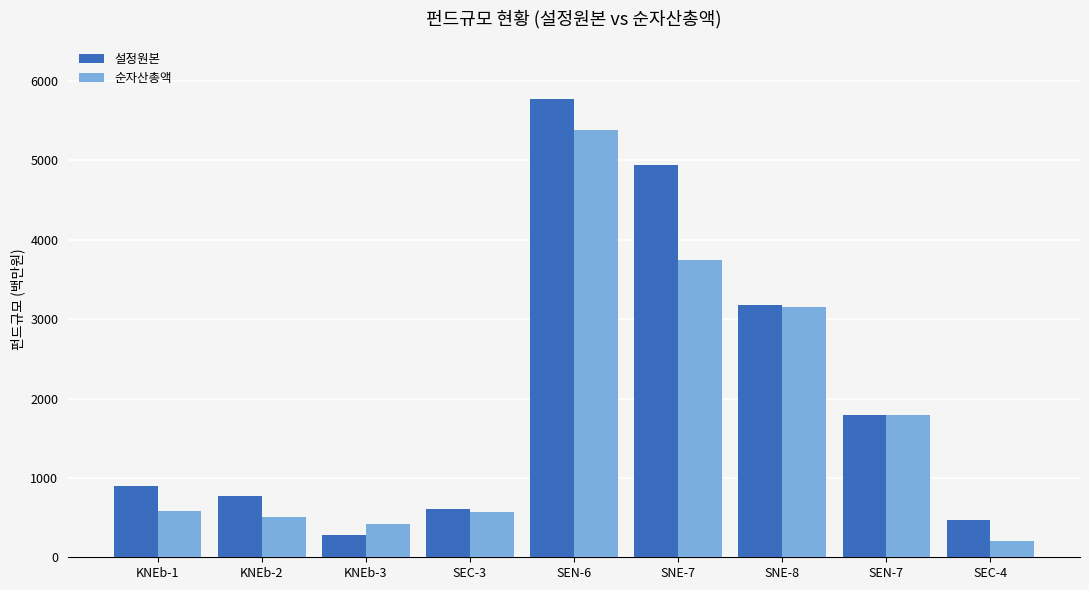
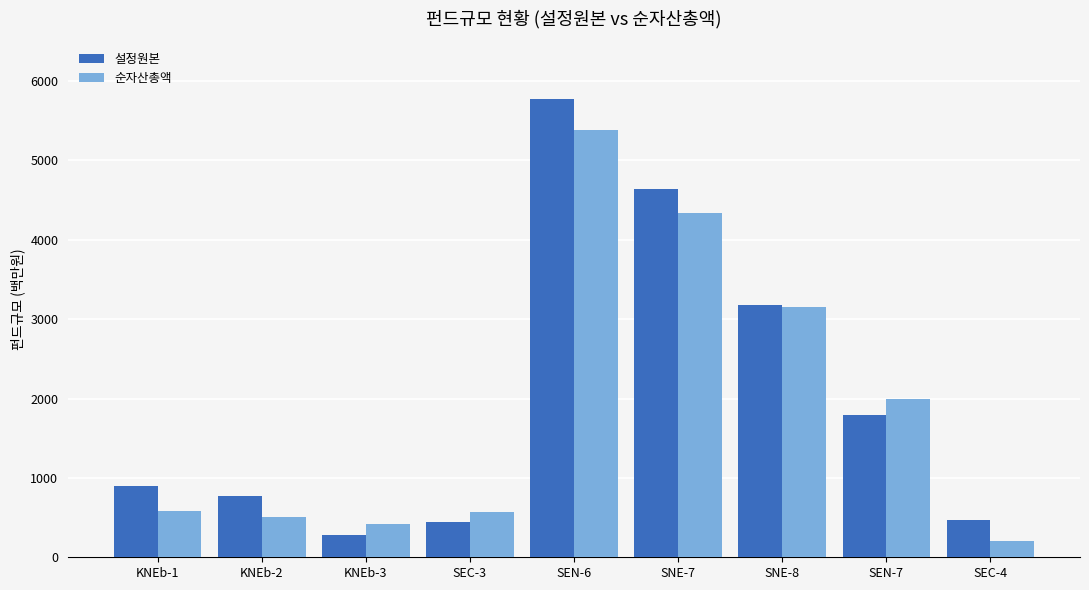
  {
    "설정원본": {
      "KNEb-1": 900,
      "KNEb-2": 800,
      "KNEb-3": 300,
-     "SEC-3": 600,
+     "SEC-3": 400,
      "SEN-6": 5800,
-     "SNE-7": 4900,
+     "SNE-7": 4600,
      "SNE-8": 3200,
      "SEN-7": 1800,
      "SEC-4": 500
    },
    "순자산총액": {
      "KNEb-1": 600,
      "KNEb-2": 500,
      "KNEb-3": 400,
      "SEC-3": 600,
      "SEN-6": 5400,
-     "SNE-7": 3700,
+     "SNE-7": 4300,
      "SNE-8": 3200,
-     "SEN-7": 1800,
+     "SEN-7": 2000,
      "SEC-4": 200
    }
  }
